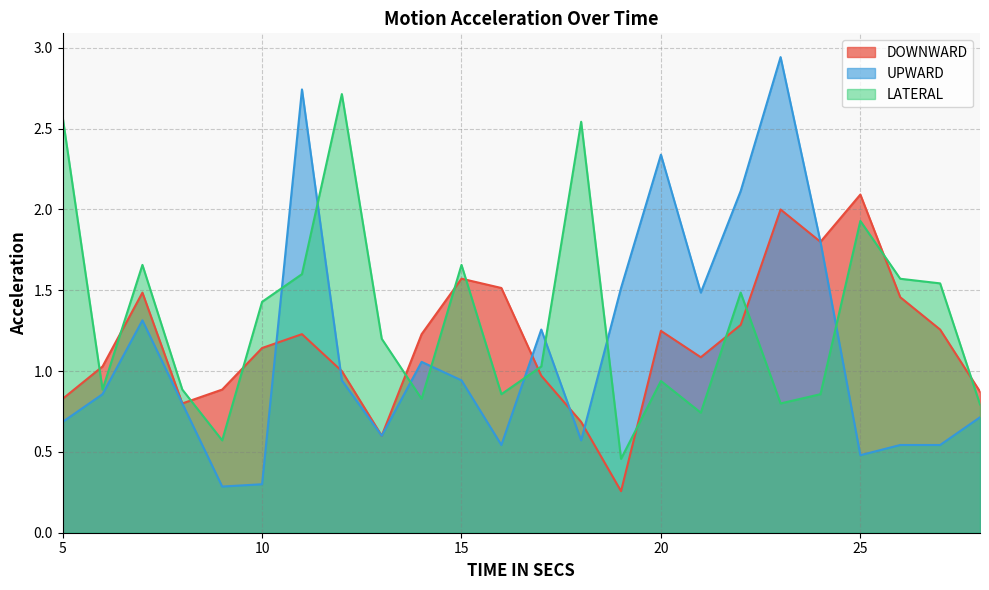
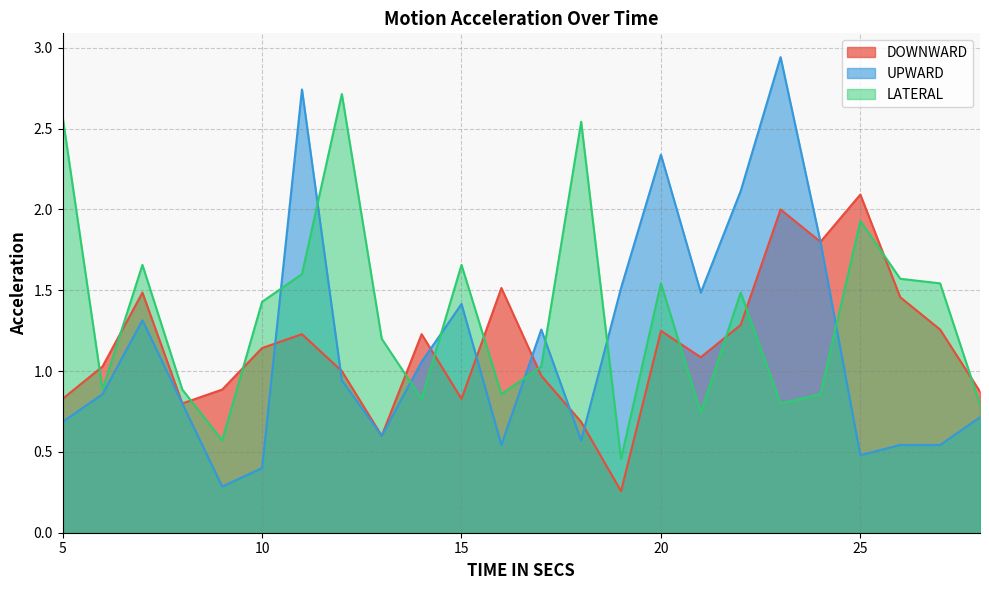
  {
    "DOWNWARD": {
      "5": 0.83,
      "10": 1.14,
-     "15": 1.57,
+     "15": 0.83,
      "20": 1.25,
      "25": 2.09
    },
    "UPWARD": {
      "5": 0.69,
-     "10": 0.3,
-     "15": 0.94,
+     "10": 0.4,
+     "15": 1.42,
      "20": 2.34,
      "25": 0.48
    },
    "LATERAL": {
      "5": 2.57,
      "10": 1.43,
      "15": 1.66,
-     "20": 0.94,
+     "20": 1.54,
      "25": 1.93
    }
  }
